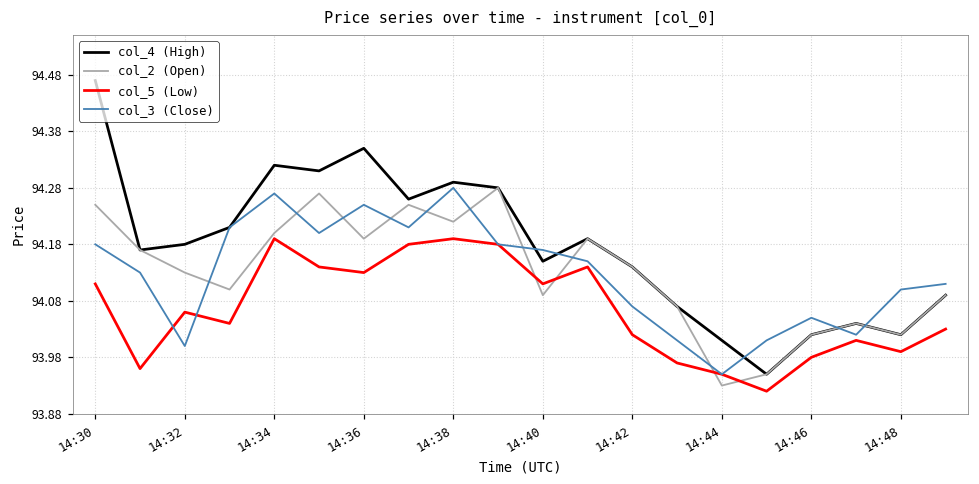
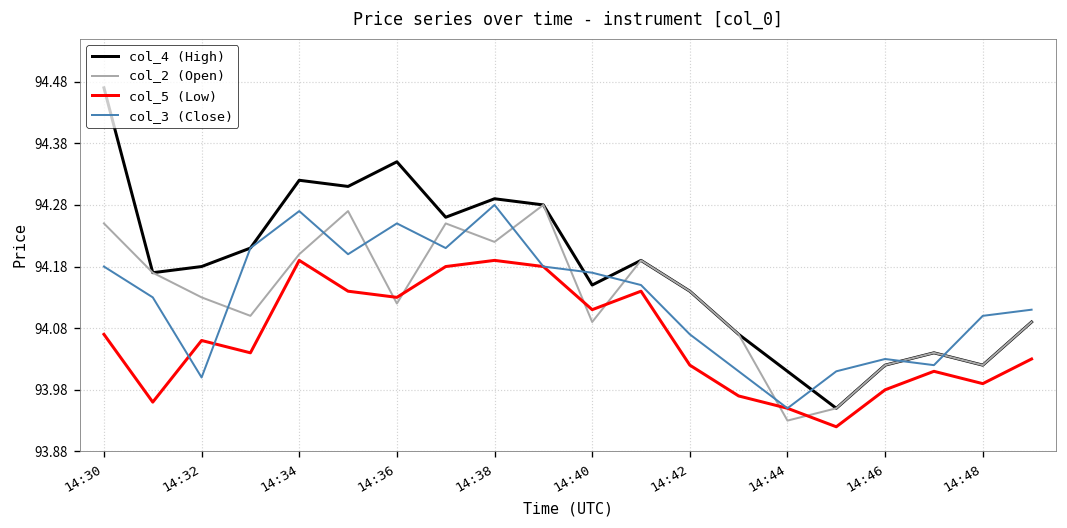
  {
    "col_4 (High)": {
      "14:32": 94.18,
      "14:34": 94.32,
      "14:36": 94.35,
      "14:38": 94.29,
      "14:40": 94.15,
      "14:44": 94.01
    },
    "col_2 (Open)": {
      "14:30": 94.25,
      "14:32": 94.13,
      "14:34": 94.20,
-     "14:36": 94.19,
+     "14:36": 94.12,
      "14:38": 94.22,
      "14:40": 94.09,
      "14:44": 93.93
    },
    "col_5 (Low)": {
-     "14:30": 94.11,
+     "14:30": 94.07,
      "14:32": 94.06,
      "14:34": 94.19,
      "14:36": 94.13,
      "14:38": 94.19,
      "14:40": 94.11,
      "14:42": 94.02,
      "14:46": 93.98,
      "14:48": 93.99
    },
    "col_3 (Close)": {
      "14:30": 94.18,
      "14:32": 94.00,
      "14:34": 94.27,
      "14:36": 94.25,
      "14:38": 94.28,
      "14:40": 94.17,
      "14:42": 94.07,
-     "14:46": 94.05,
+     "14:46": 94.03,
      "14:48": 94.10
    }
  }
